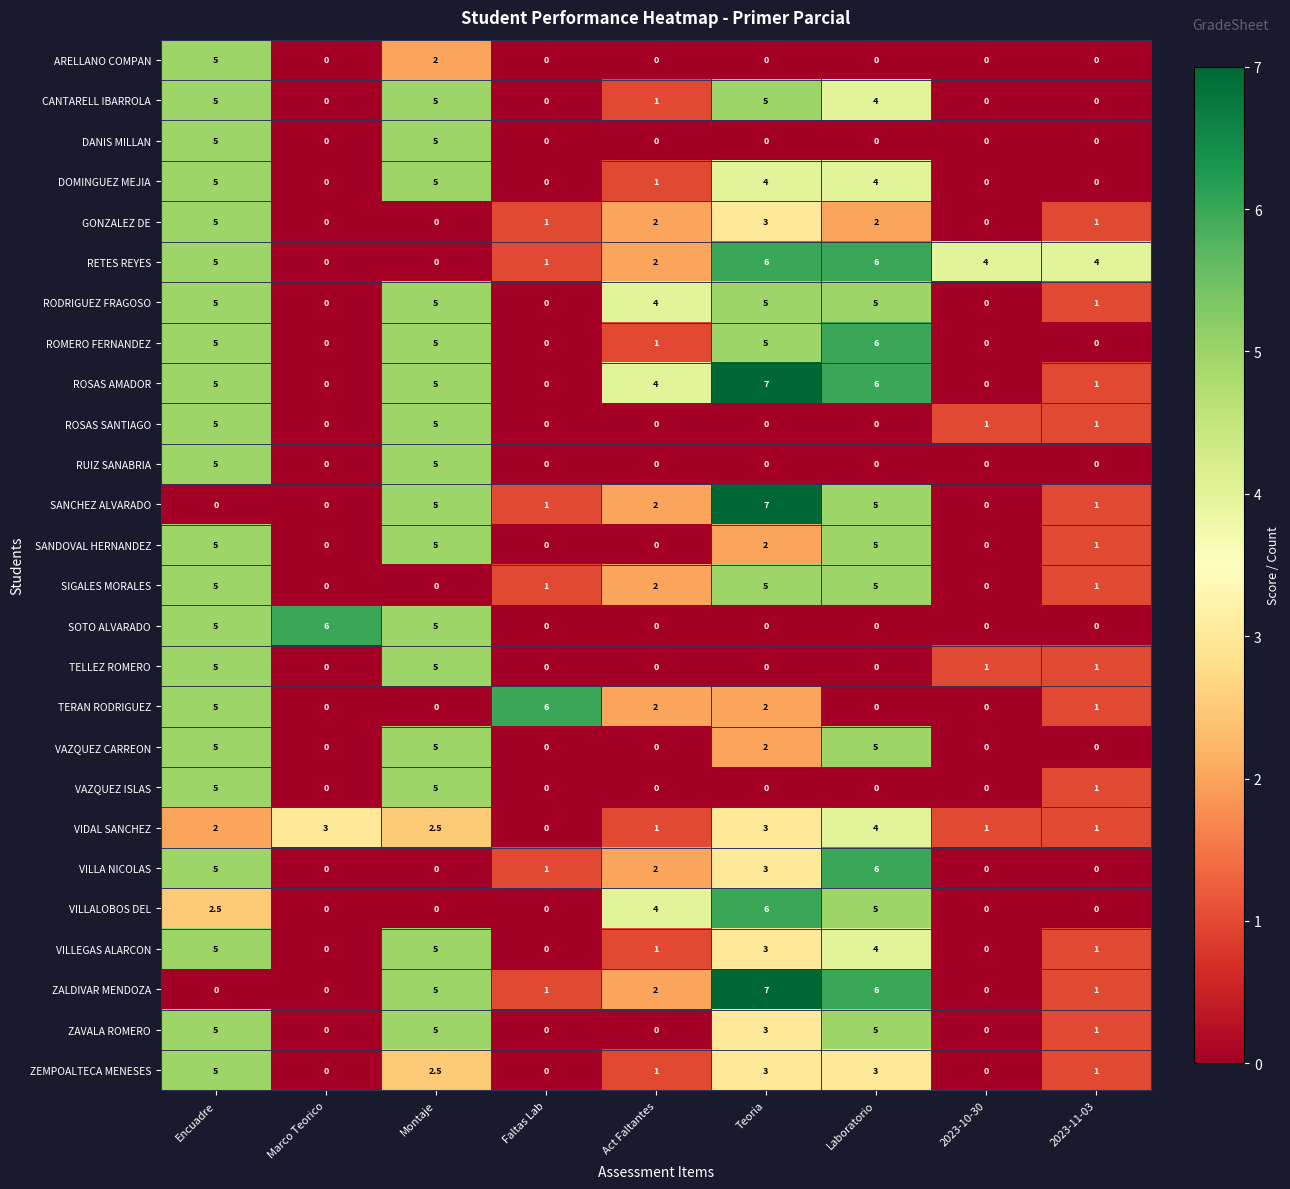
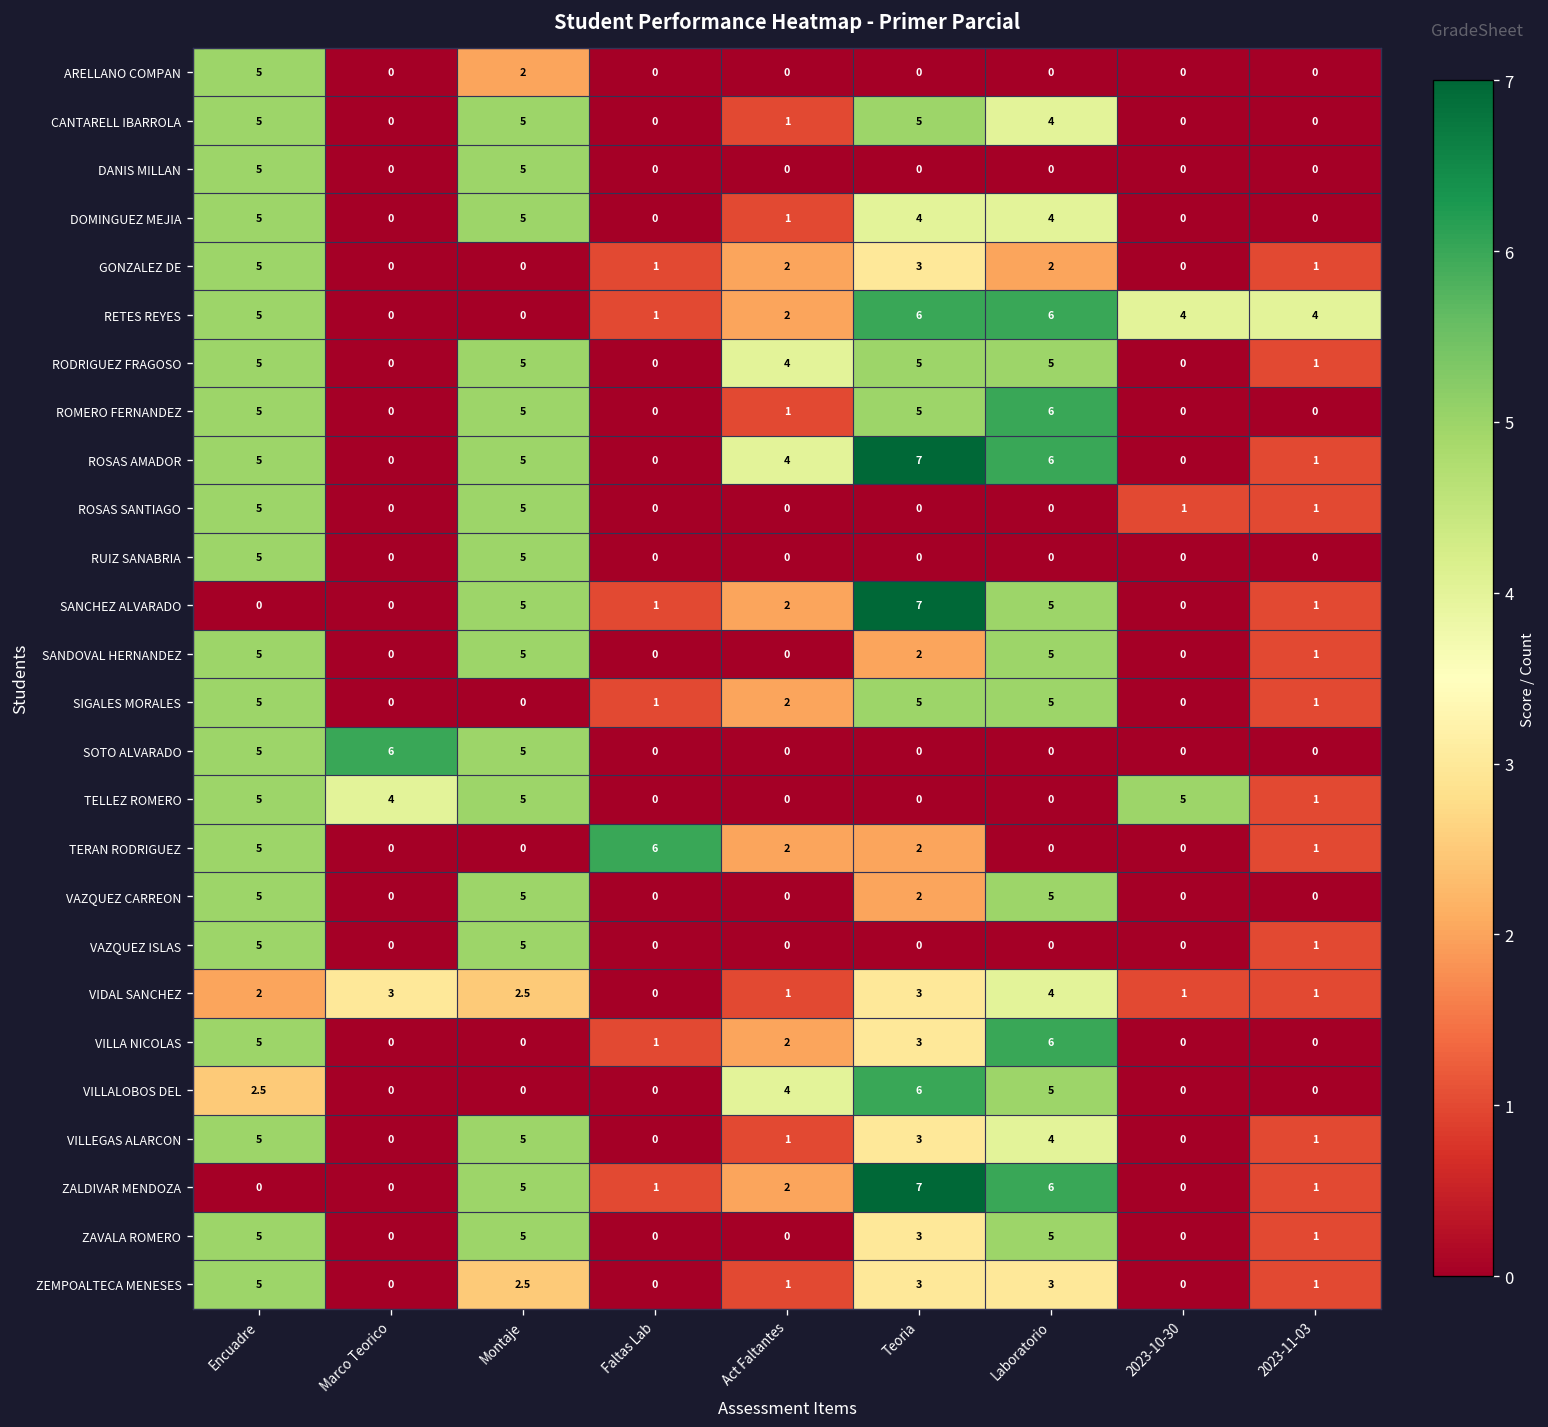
  {
    "TELLEZ ROMERO": {
      "Encuadre": 5,
-     "Marco Teorico": 0,
+     "Marco Teorico": 4,
      "Montaje": 5,
      "Faltas Lab": 0,
      "Act Faltantes": 0,
      "Teoria": 0,
      "Laboratorio": 0,
-     "2023-10-30": 1,
+     "2023-10-30": 5,
      "2023-11-03": 1
    }
  }
